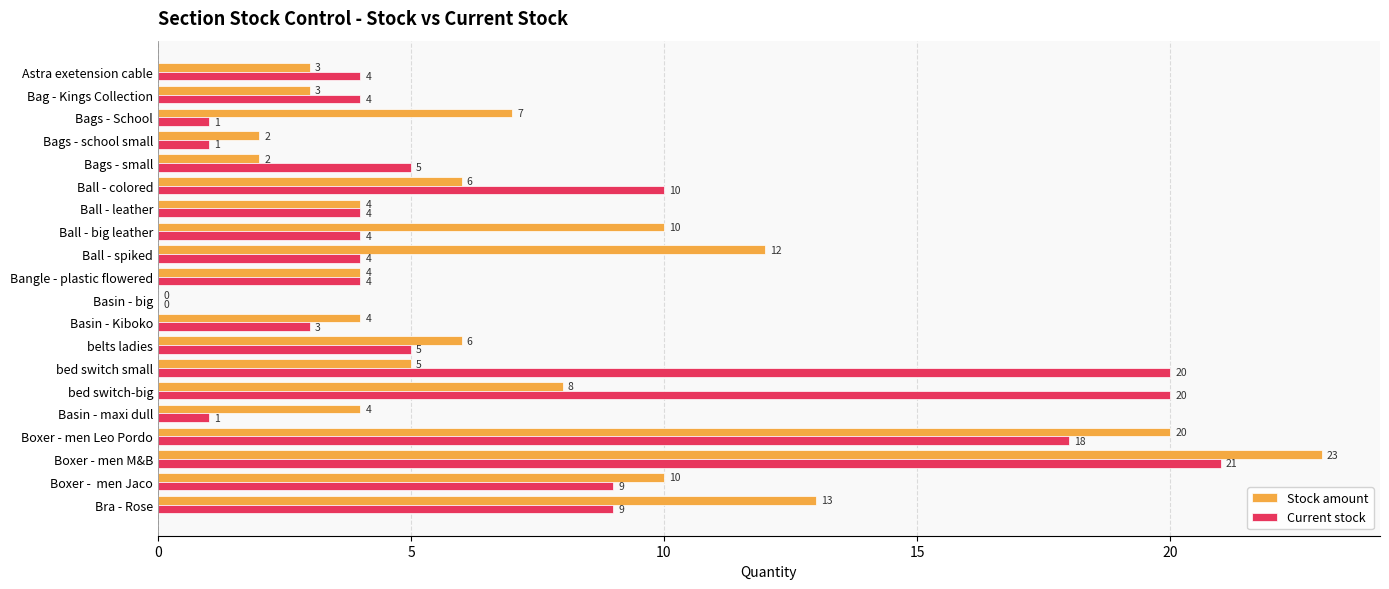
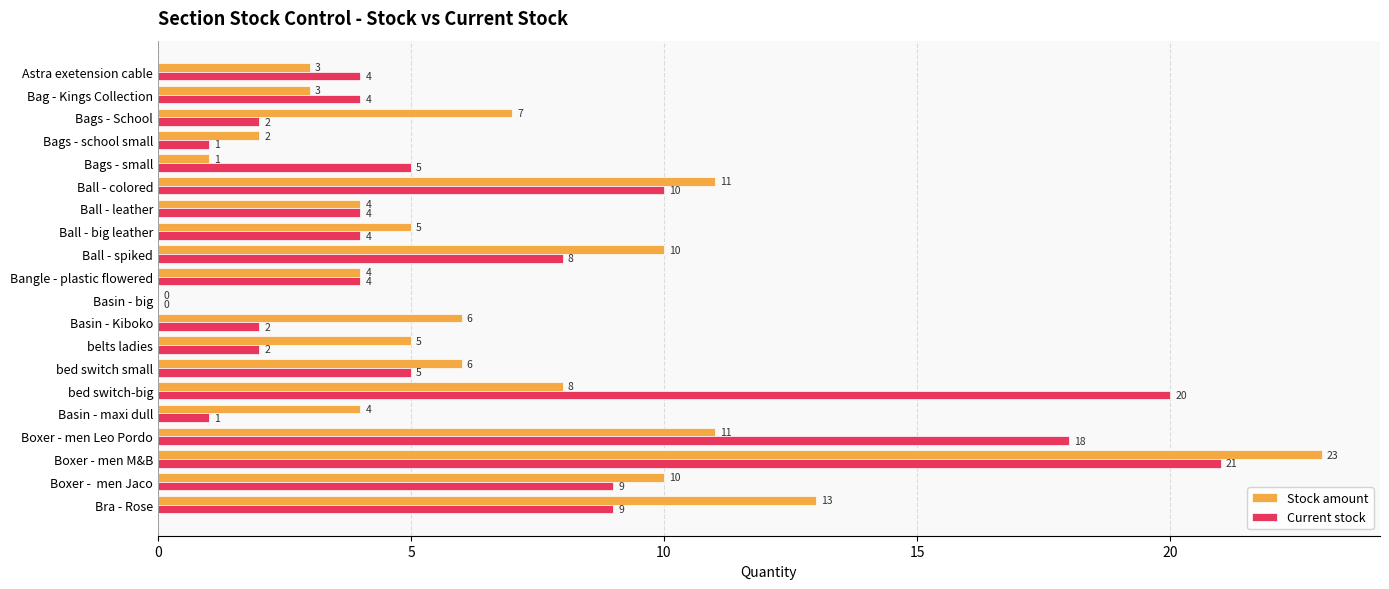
  {
    "Stock amount": {
      "Astra exetension cable": 3,
      "Bag - Kings Collection": 3,
      "Bags - School": 7,
      "Bags - school small": 2,
-     "Bags - small": 2,
-     "Ball - colored": 6,
+     "Bags - small": 1,
+     "Ball - colored": 11,
      "Ball - leather": 4,
-     "Ball - big leather": 10,
-     "Ball - spiked": 12,
+     "Ball - big leather": 5,
+     "Ball - spiked": 10,
      "Bangle - plastic flowered": 4,
      "Basin - big": 0,
-     "Basin - Kiboko": 4,
-     "belts ladies": 6,
-     "bed switch small": 5,
+     "Basin - Kiboko": 6,
+     "belts ladies": 5,
+     "bed switch small": 6,
      "bed switch-big": 8,
      "Basin - maxi dull": 4,
-     "Boxer - men Leo Pordo": 20,
+     "Boxer - men Leo Pordo": 11,
      "Boxer - men M&B": 23,
      "Boxer - men Jaco": 10,
      "Bra - Rose": 13
    },
    "Current stock": {
      "Astra exetension cable": 4,
      "Bag - Kings Collection": 4,
-     "Bags - School": 1,
+     "Bags - School": 2,
      "Bags - school small": 1,
      "Bags - small": 5,
      "Ball - colored": 10,
      "Ball - leather": 4,
      "Ball - big leather": 4,
-     "Ball - spiked": 4,
+     "Ball - spiked": 8,
      "Bangle - plastic flowered": 4,
      "Basin - big": 0,
-     "Basin - Kiboko": 3,
-     "belts ladies": 5,
-     "bed switch small": 20,
+     "Basin - Kiboko": 2,
+     "belts ladies": 2,
+     "bed switch small": 5,
      "bed switch-big": 20,
      "Basin - maxi dull": 1,
      "Boxer - men Leo Pordo": 18,
      "Boxer - men M&B": 21,
      "Boxer - men Jaco": 9,
      "Bra - Rose": 9
    }
  }
